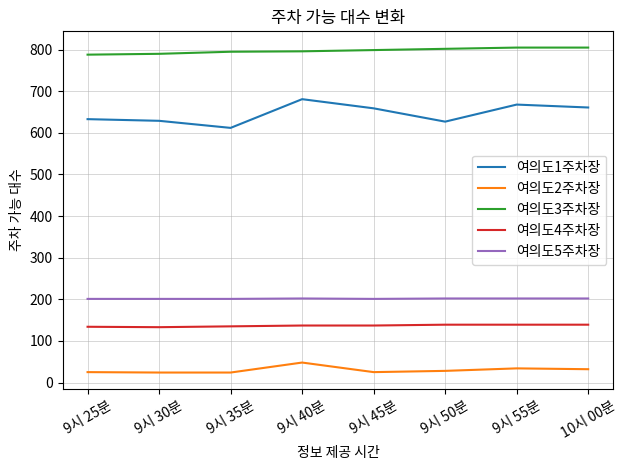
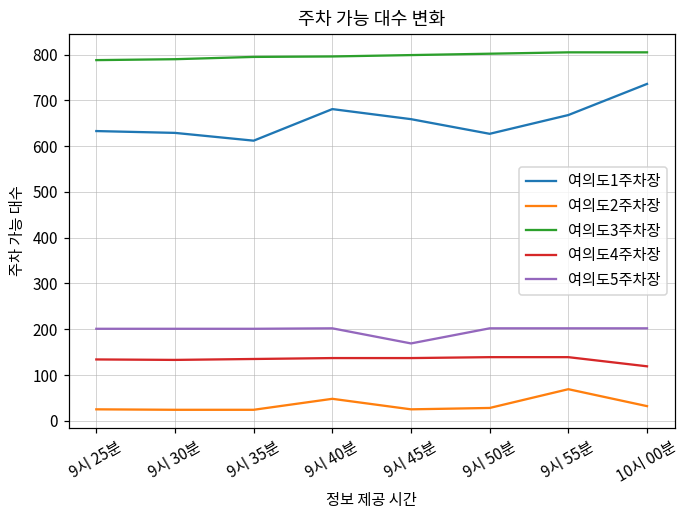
  {
    "여의도1주차장": {
      "9시 25분": 630,
      "9시 30분": 630,
      "9시 35분": 610,
      "9시 40분": 680,
      "9시 45분": 660,
      "9시 50분": 630,
      "9시 55분": 670,
-     "10시 00분": 660
+     "10시 00분": 740
    },
    "여의도2주차장": {
      "9시 25분": 30,
      "9시 30분": 20,
      "9시 35분": 20,
      "9시 40분": 50,
      "9시 45분": 30,
      "9시 50분": 30,
-     "9시 55분": 30,
+     "9시 55분": 70,
      "10시 00분": 30
    },
    "여의도3주차장": {
      "9시 25분": 790,
      "9시 30분": 790,
      "9시 35분": 800,
      "9시 40분": 800,
      "9시 45분": 800,
      "9시 50분": 800,
      "9시 55분": 810,
      "10시 00분": 810
    },
    "여의도4주차장": {
      "9시 25분": 130,
      "9시 30분": 130,
      "9시 35분": 140,
      "9시 40분": 140,
      "9시 45분": 140,
      "9시 50분": 140,
      "9시 55분": 140,
-     "10시 00분": 140
+     "10시 00분": 120
    },
    "여의도5주차장": {
      "9시 25분": 200,
      "9시 30분": 200,
      "9시 35분": 200,
      "9시 40분": 200,
-     "9시 45분": 200,
+     "9시 45분": 170,
      "9시 50분": 200,
      "9시 55분": 200,
      "10시 00분": 200
    }
  }
